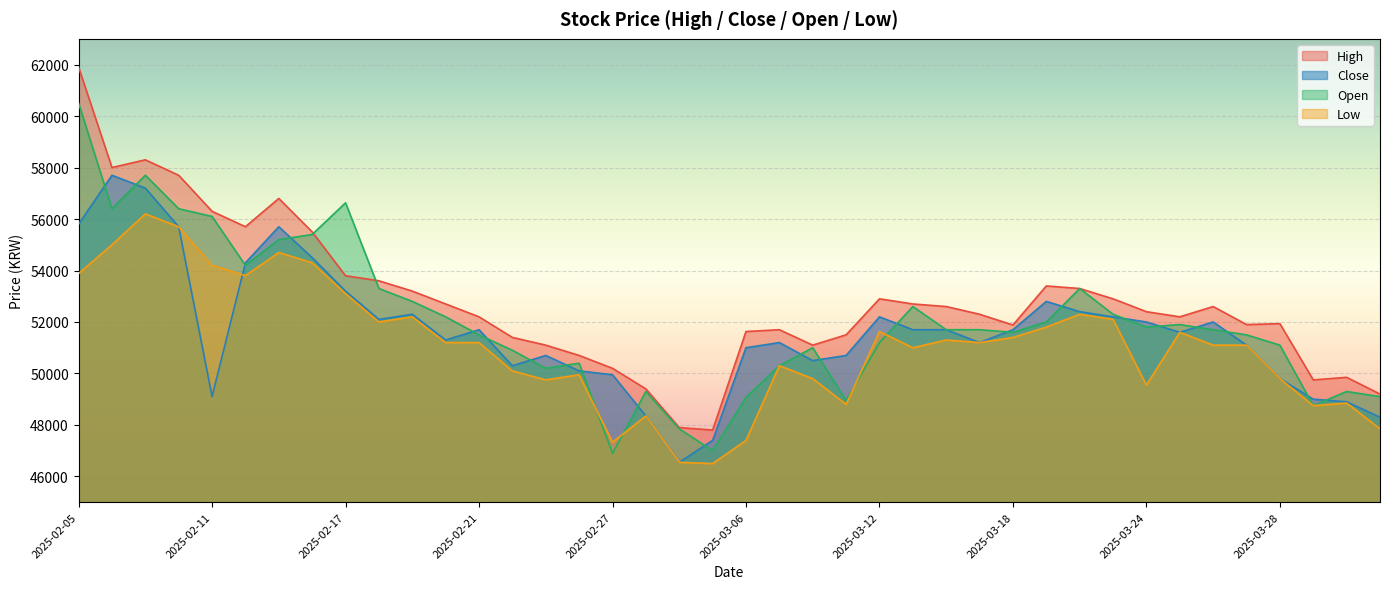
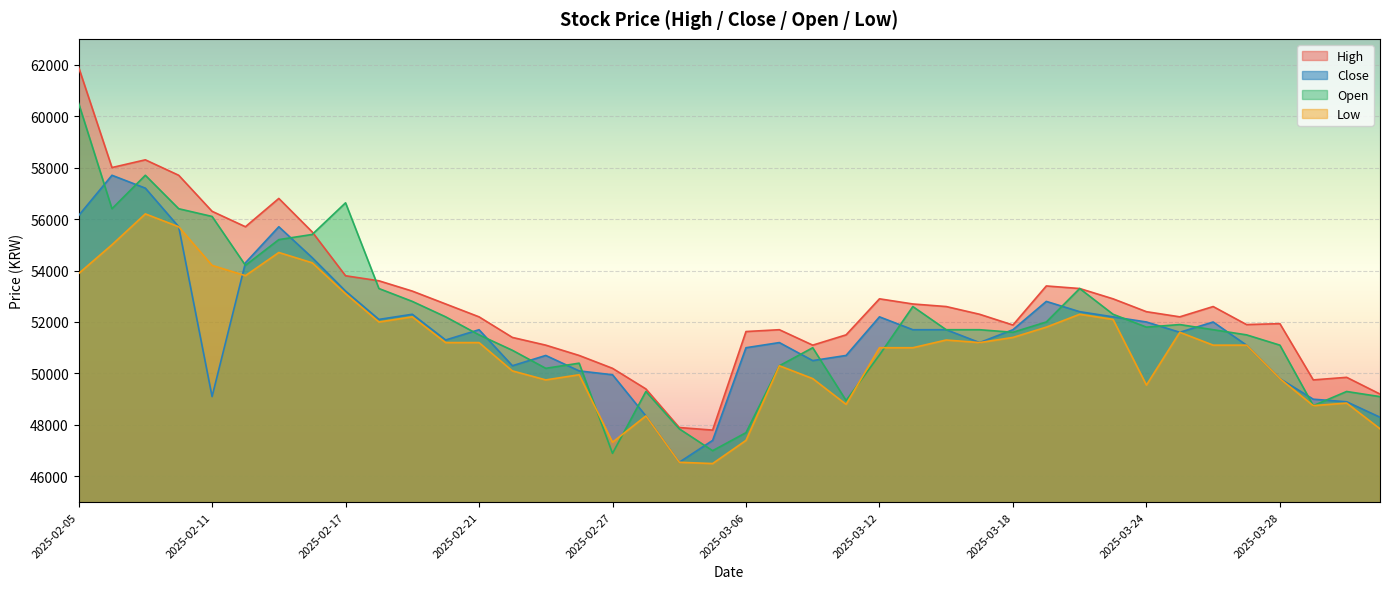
  {
    "High": {
      "2025-02-05": 61900,
      "2025-02-11": 56300,
      "2025-02-17": 53800,
      "2025-02-21": 52200,
      "2025-02-27": 50200,
      "2025-03-06": 51600,
      "2025-03-12": 52900,
      "2025-03-18": 51900,
      "2025-03-24": 52400,
      "2025-03-28": 51900
    },
    "Close": {
-     "2025-02-05": 55800,
+     "2025-02-05": 56100,
      "2025-02-11": 49100,
      "2025-02-17": 53200,
      "2025-02-21": 51700,
      "2025-02-27": 50000,
      "2025-03-06": 51000,
      "2025-03-12": 52200,
      "2025-03-18": 51700,
      "2025-03-24": 52000
    },
    "Open": {
      "2025-02-05": 60500,
      "2025-02-11": 56100,
      "2025-02-17": 56600,
      "2025-02-21": 51500,
      "2025-02-27": 46900,
-     "2025-03-06": 49100,
-     "2025-03-12": 51200,
+     "2025-03-06": 47700,
+     "2025-03-12": 50700,
      "2025-03-18": 51600,
      "2025-03-24": 51800,
      "2025-03-28": 51100
    },
    "Low": {
      "2025-02-05": 53900,
      "2025-02-11": 54200,
      "2025-02-17": 53100,
      "2025-02-21": 51200,
      "2025-02-27": 47300,
      "2025-03-06": 47400,
-     "2025-03-12": 51600,
+     "2025-03-12": 51000,
      "2025-03-18": 51400,
      "2025-03-24": 49600
    }
  }
